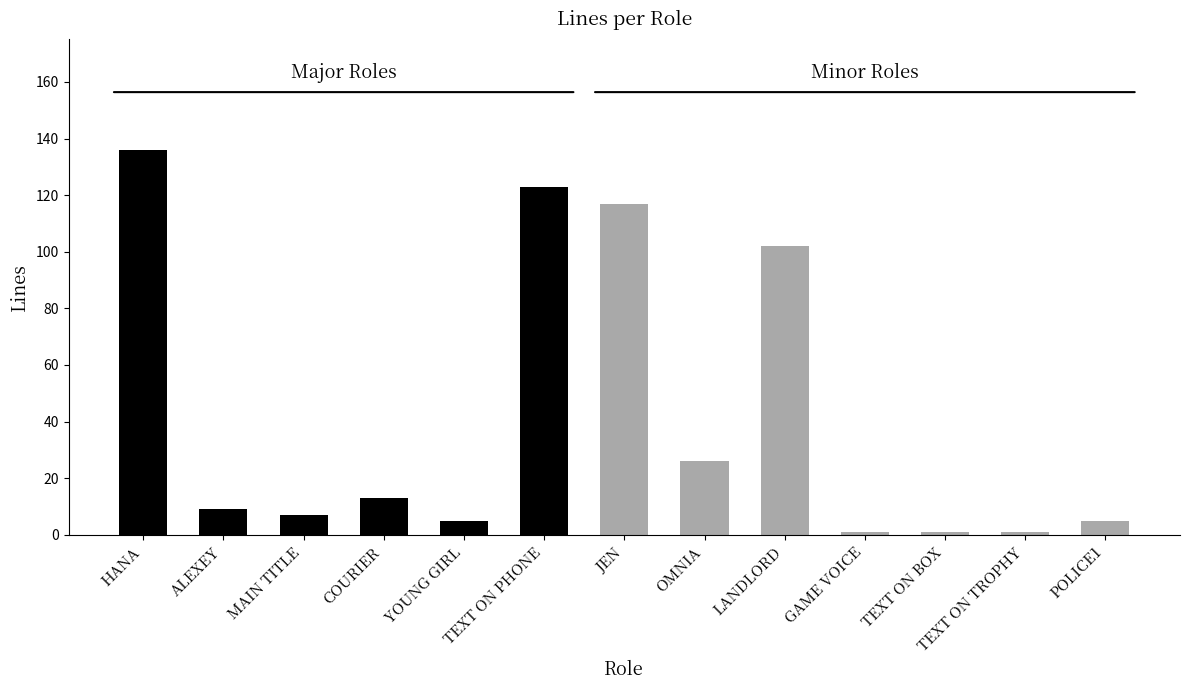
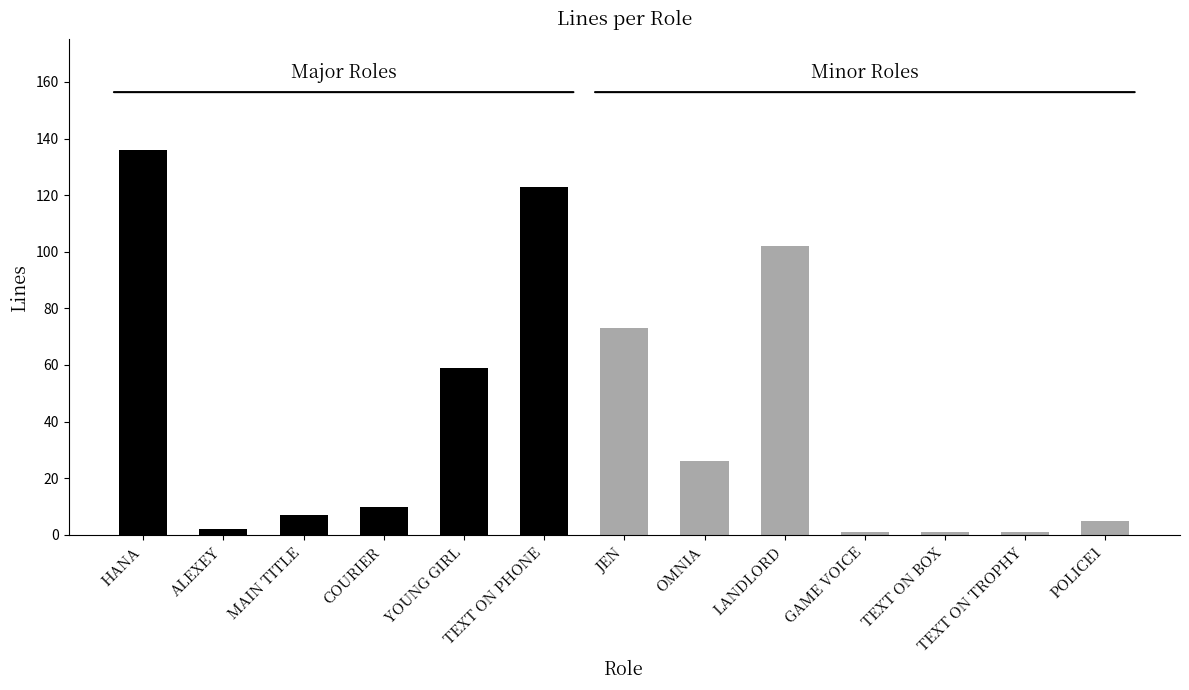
  {
    "HANA": 136,
-   "ALEXEY": 9,
+   "ALEXEY": 2,
    "MAIN TITLE": 7,
-   "COURIER": 13,
-   "YOUNG GIRL": 5,
+   "COURIER": 10,
+   "YOUNG GIRL": 59,
    "TEXT ON PHONE": 123,
-   "JEN": 117,
+   "JEN": 73,
    "OMNIA": 26,
    "LANDLORD": 102,
    "GAME VOICE": 1,
    "TEXT ON BOX": 1,
    "TEXT ON TROPHY": 1,
    "POLICE1": 5
  }
